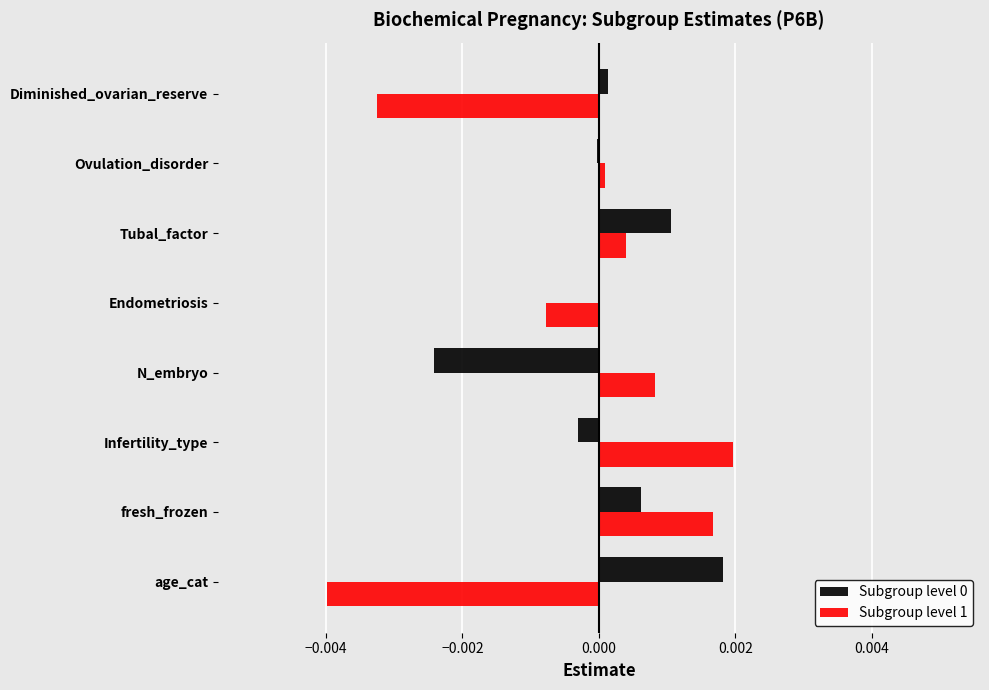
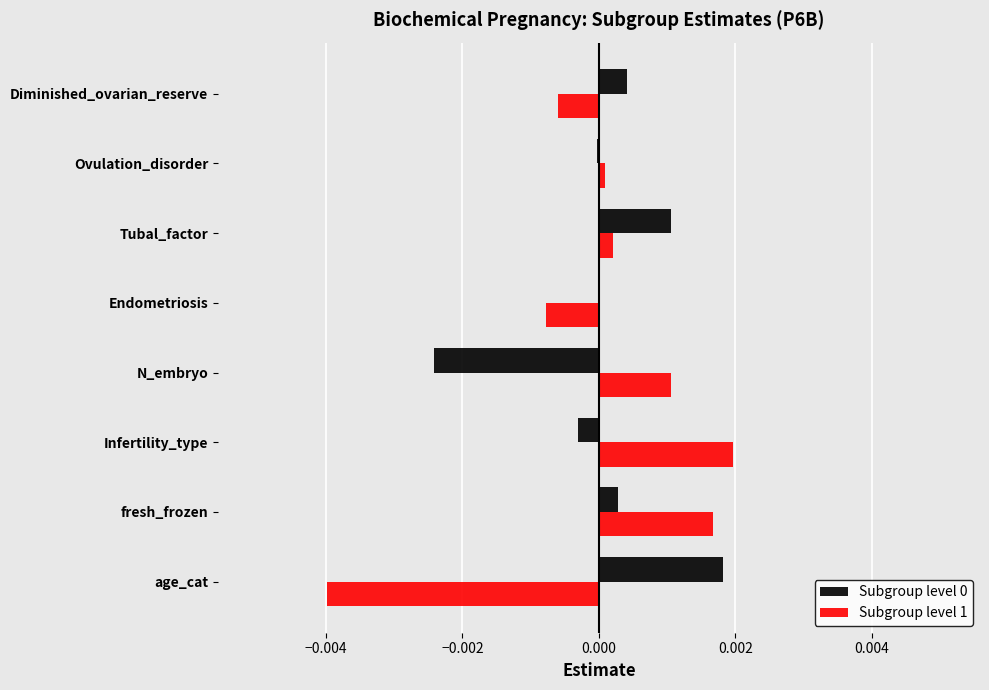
  {
    "Subgroup level 0": {
-     "Diminished_ovarian_reserve": 0.0001,
+     "Diminished_ovarian_reserve": 0.0004,
      "Tubal_factor": 0.0011,
      "N_embryo": -0.0024,
      "Infertility_type": -0.0003,
-     "fresh_frozen": 0.0006,
+     "fresh_frozen": 0.0003,
      "age_cat": 0.0018
    },
    "Subgroup level 1": {
-     "Diminished_ovarian_reserve": -0.0033,
+     "Diminished_ovarian_reserve": -0.0006,
      "Ovulation_disorder": 0.0001,
-     "Tubal_factor": 0.0004,
+     "Tubal_factor": 0.0002,
      "Endometriosis": -0.0008,
-     "N_embryo": 0.0008,
+     "N_embryo": 0.0011,
      "Infertility_type": 0.0020,
      "fresh_frozen": 0.0017,
      "age_cat": -0.0040
    }
  }
